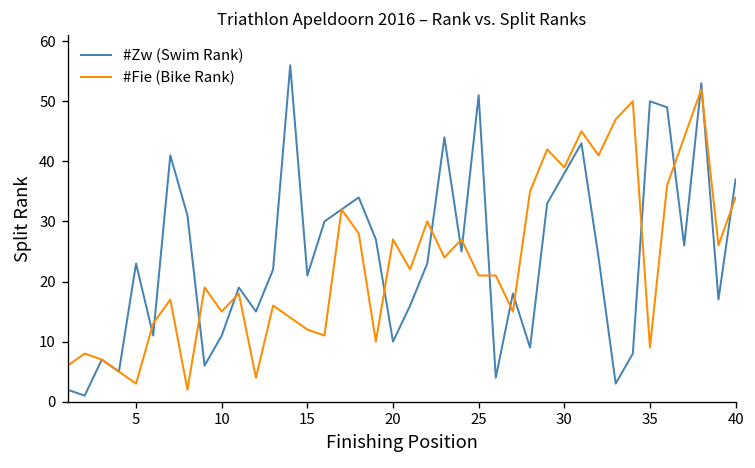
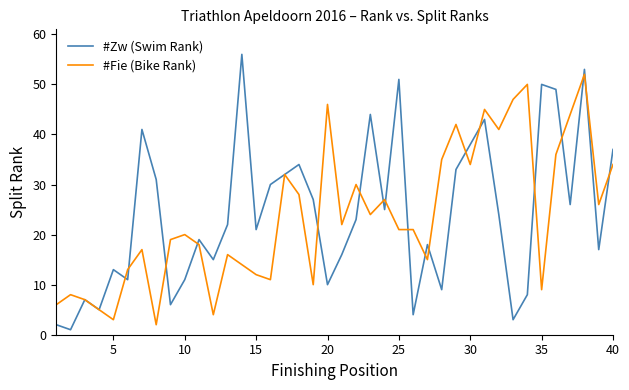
  {
    "#Zw (Swim Rank)": {
-     "5": 23,
+     "5": 13,
      "10": 11,
      "15": 21,
      "20": 10,
      "25": 51,
      "30": 38,
      "35": 50,
      "40": 37
    },
    "#Fie (Bike Rank)": {
      "5": 3,
-     "10": 15,
+     "10": 20,
      "15": 12,
-     "20": 27,
+     "20": 46,
      "25": 21,
-     "30": 39,
+     "30": 34,
      "35": 9,
      "40": 34
    }
  }
